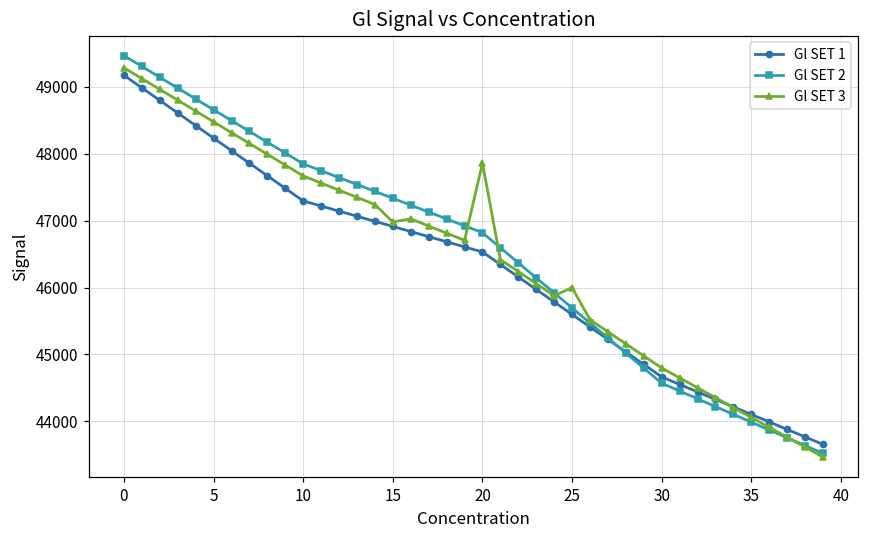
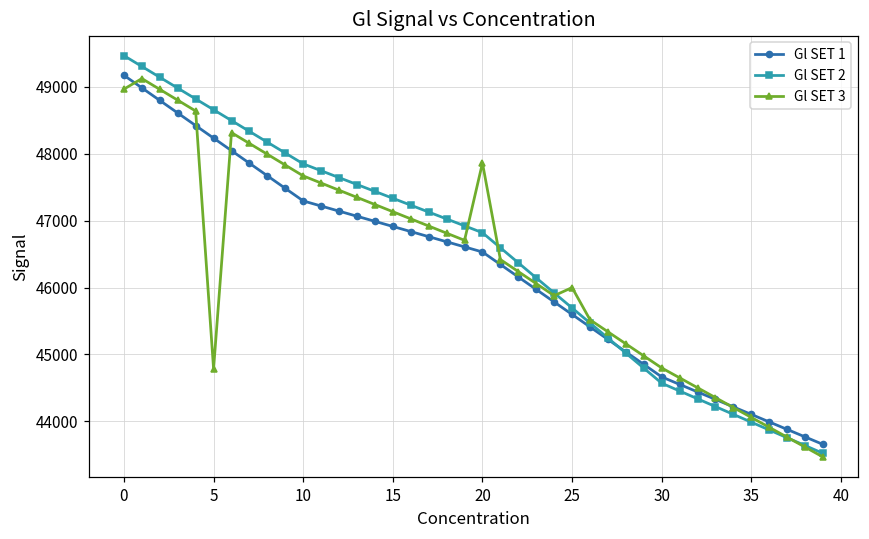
  {
    "Gl SET 3": {
-     "0": 49300,
-     "5": 48500,
+     "0": 49000,
+     "5": 44800,
      "10": 47700,
-     "15": 47000,
+     "15": 47100,
      "20": 47900,
      "25": 46000,
      "30": 44800,
      "35": 44100
    }
  }
